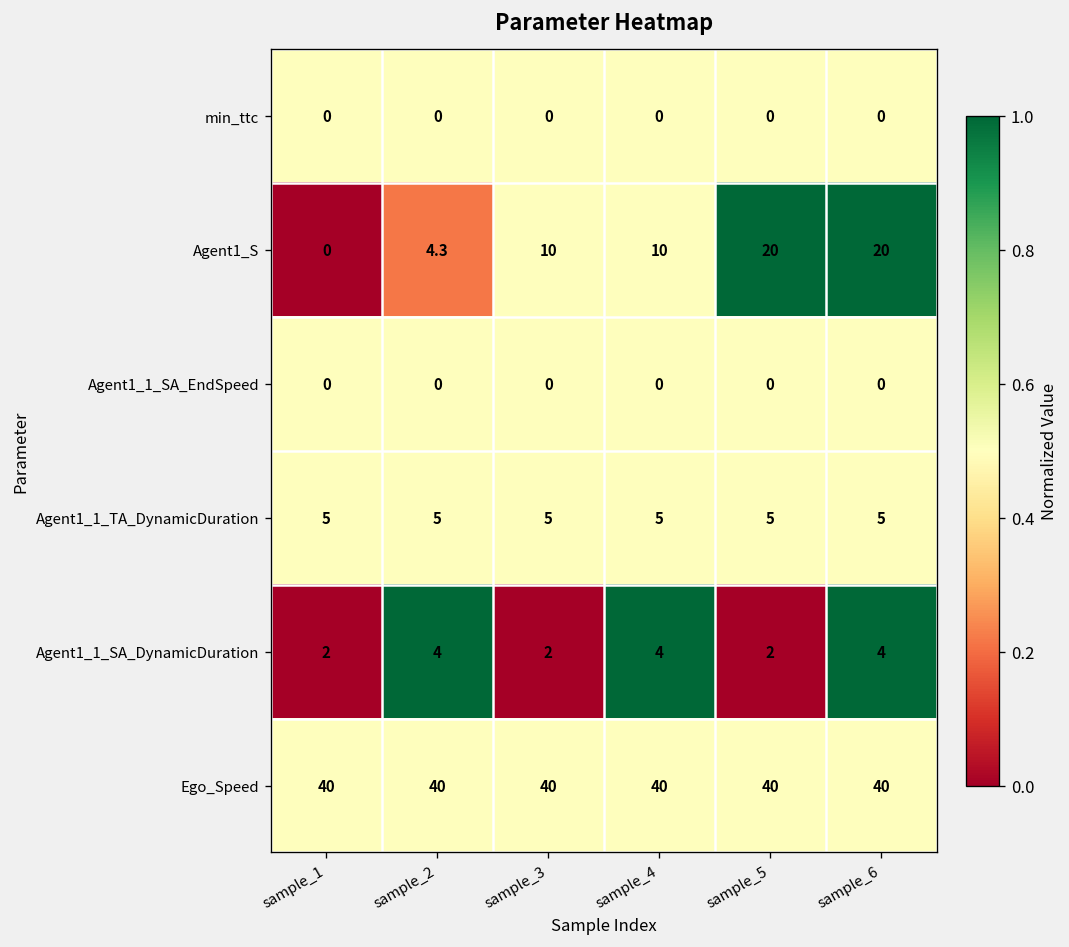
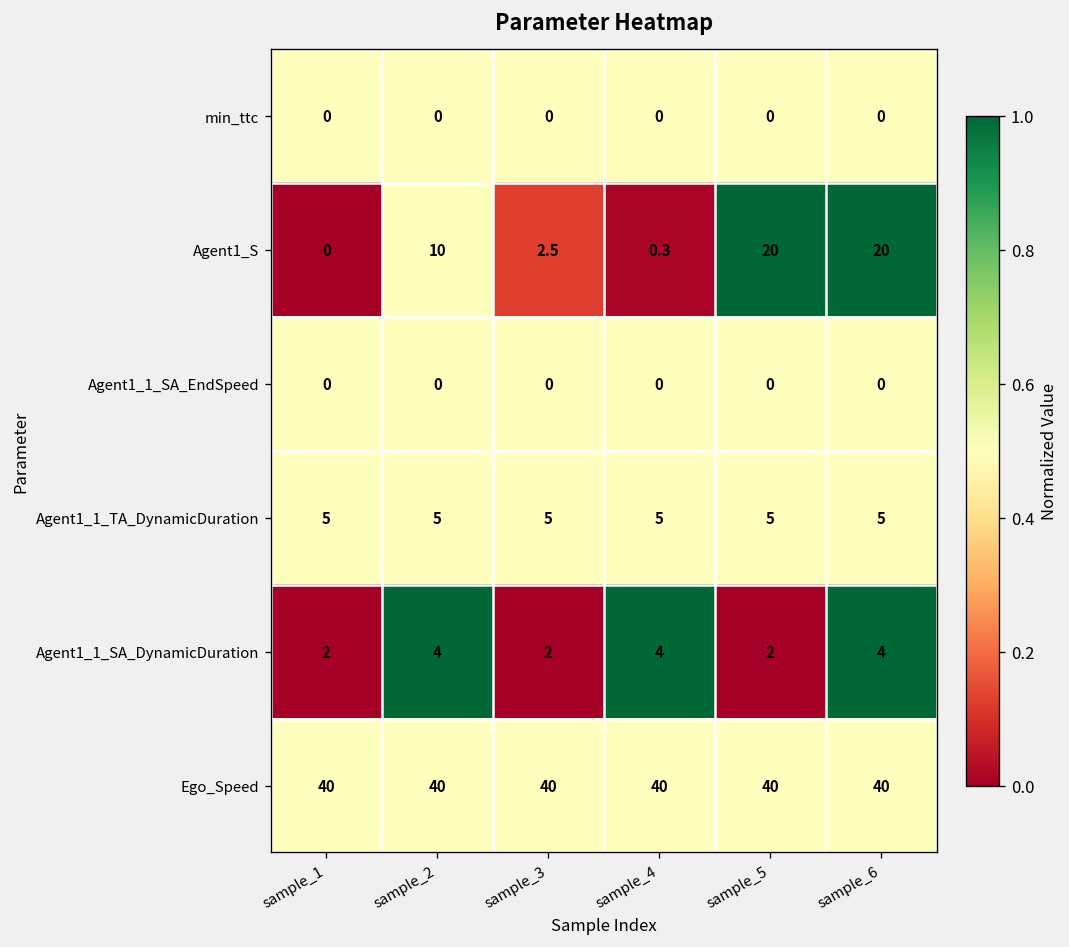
  {
    "min_ttc": {
      "sample_1": 0,
      "sample_2": 0,
      "sample_3": 0,
      "sample_4": 0,
      "sample_5": 0,
      "sample_6": 0
    },
    "Agent1_S": {
      "sample_1": 0,
-     "sample_2": 4.3,
-     "sample_3": 10,
-     "sample_4": 10,
+     "sample_2": 10,
+     "sample_3": 2.5,
+     "sample_4": 0.3,
      "sample_5": 20,
      "sample_6": 20
    },
    "Agent1_1_SA_EndSpeed": {
      "sample_1": 0,
      "sample_2": 0,
      "sample_3": 0,
      "sample_4": 0,
      "sample_5": 0,
      "sample_6": 0
    },
    "Agent1_1_TA_DynamicDuration": {
      "sample_1": 5,
      "sample_2": 5,
      "sample_3": 5,
      "sample_4": 5,
      "sample_5": 5,
      "sample_6": 5
    },
    "Agent1_1_SA_DynamicDuration": {
      "sample_1": 2,
      "sample_2": 4,
      "sample_3": 2,
      "sample_4": 4,
      "sample_5": 2,
      "sample_6": 4
    },
    "Ego_Speed": {
      "sample_1": 40,
      "sample_2": 40,
      "sample_3": 40,
      "sample_4": 40,
      "sample_5": 40,
      "sample_6": 40
    }
  }
